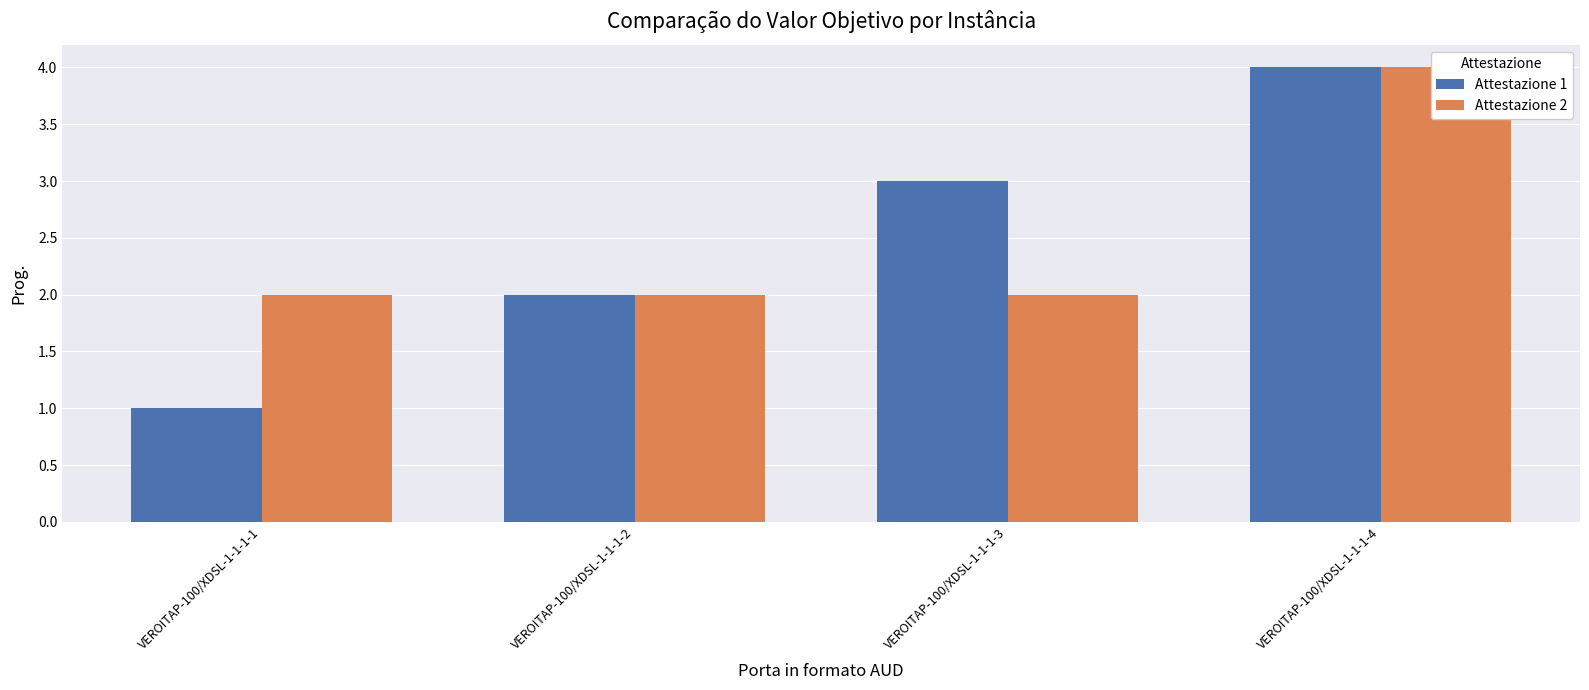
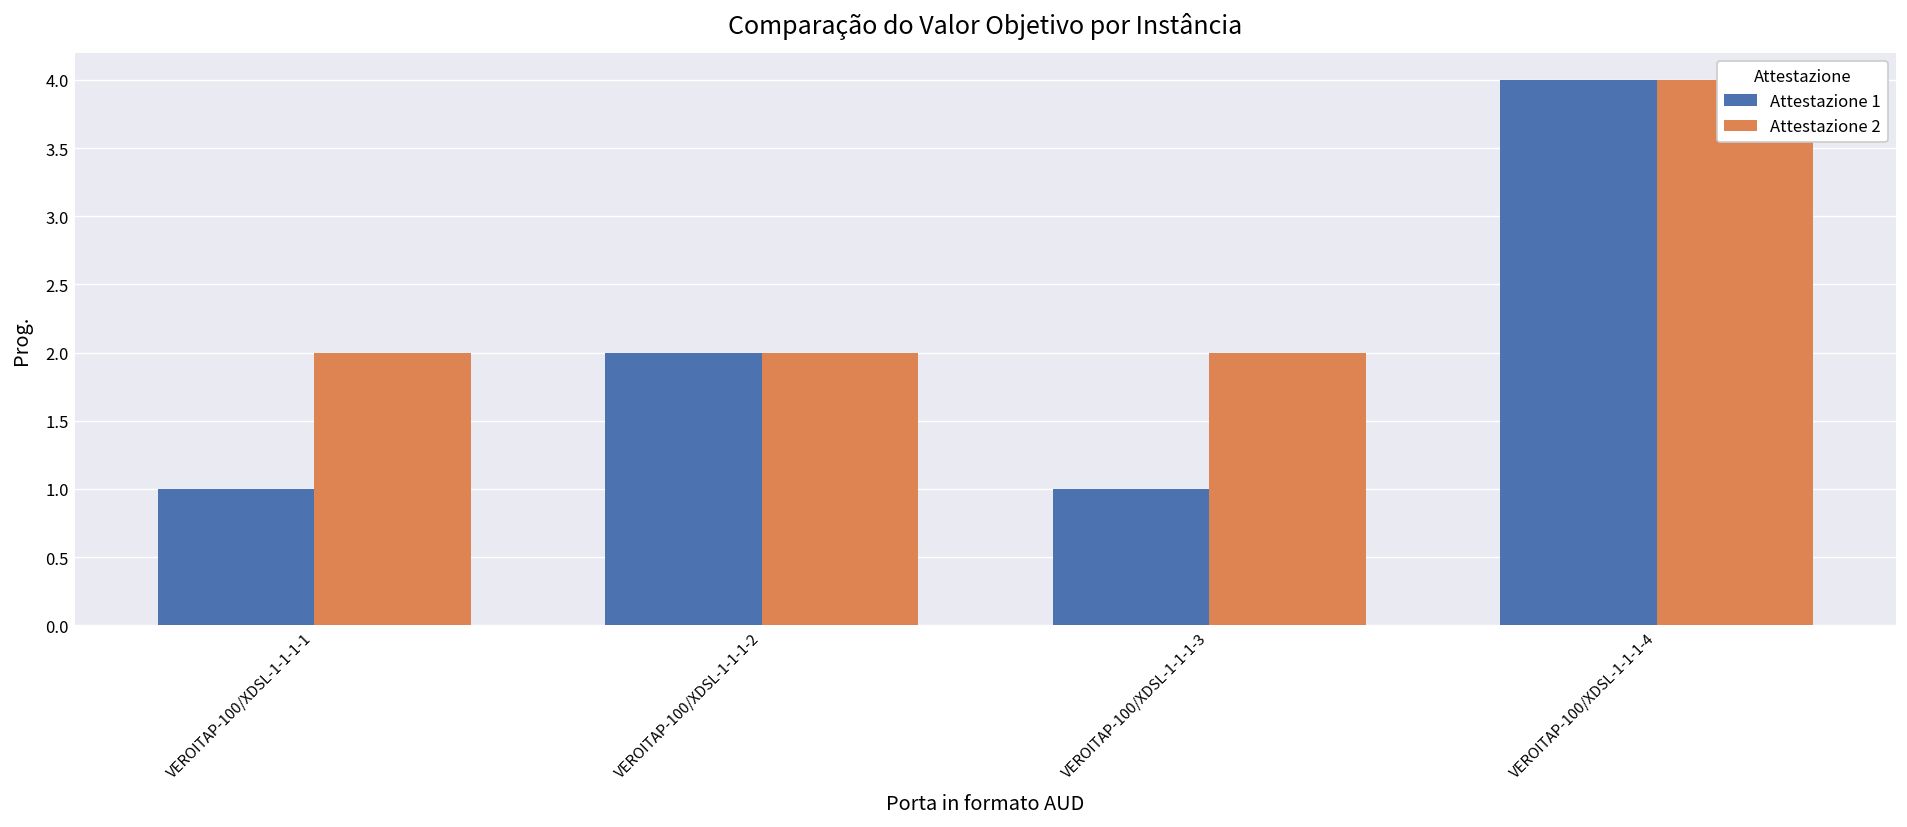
  {
    "Attestazione 1": {
      "VEROITAP-100/XDSL-1-1-1-1": 1,
      "VEROITAP-100/XDSL-1-1-1-2": 2,
-     "VEROITAP-100/XDSL-1-1-1-3": 3,
+     "VEROITAP-100/XDSL-1-1-1-3": 1,
      "VEROITAP-100/XDSL-1-1-1-4": 4
    },
    "Attestazione 2": {
      "VEROITAP-100/XDSL-1-1-1-1": 2,
      "VEROITAP-100/XDSL-1-1-1-2": 2,
      "VEROITAP-100/XDSL-1-1-1-3": 2
    }
  }
